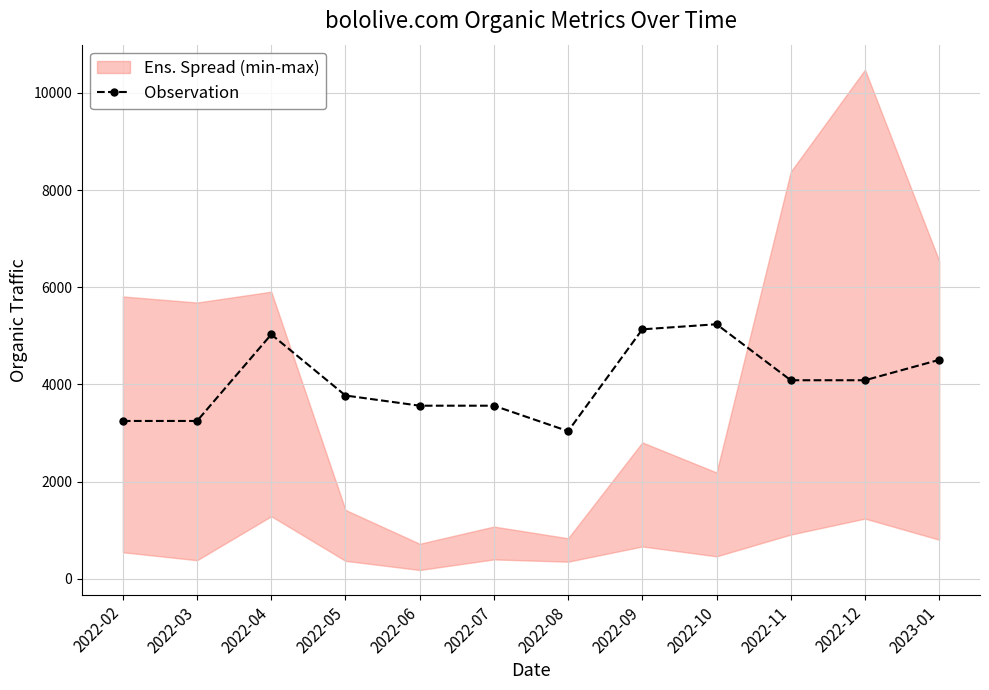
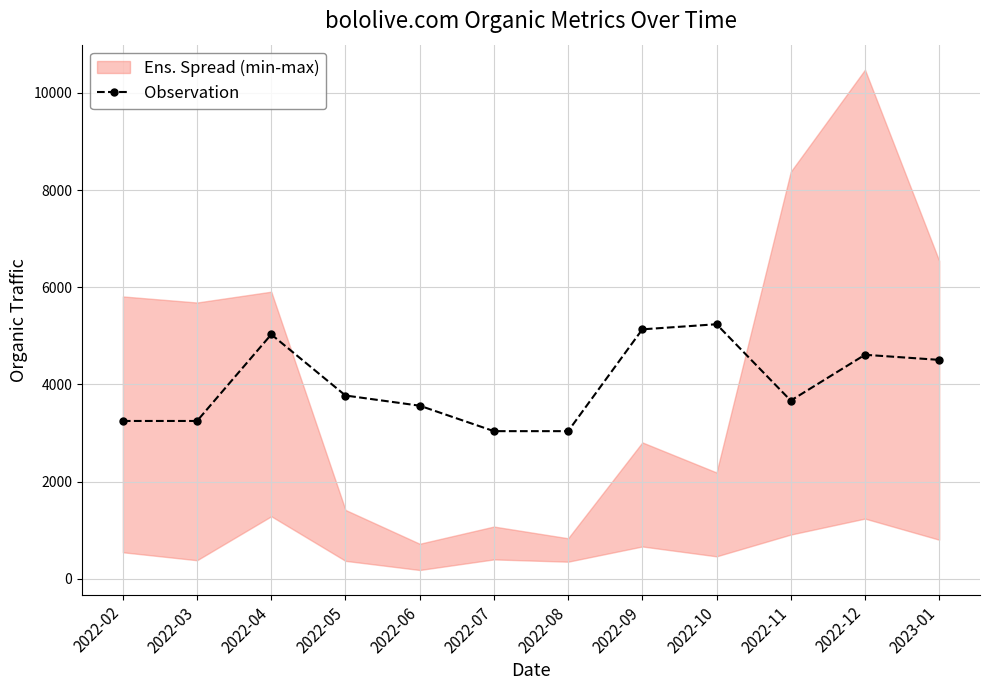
  {
    "Observation": {
      "2022-02": 3200,
      "2022-03": 3200,
      "2022-04": 5000,
      "2022-05": 3800,
      "2022-06": 3600,
-     "2022-07": 3600,
+     "2022-07": 3000,
      "2022-08": 3000,
      "2022-09": 5100,
      "2022-10": 5200,
-     "2022-11": 4100,
-     "2022-12": 4100,
+     "2022-11": 3700,
+     "2022-12": 4600,
      "2023-01": 4500
    }
  }
